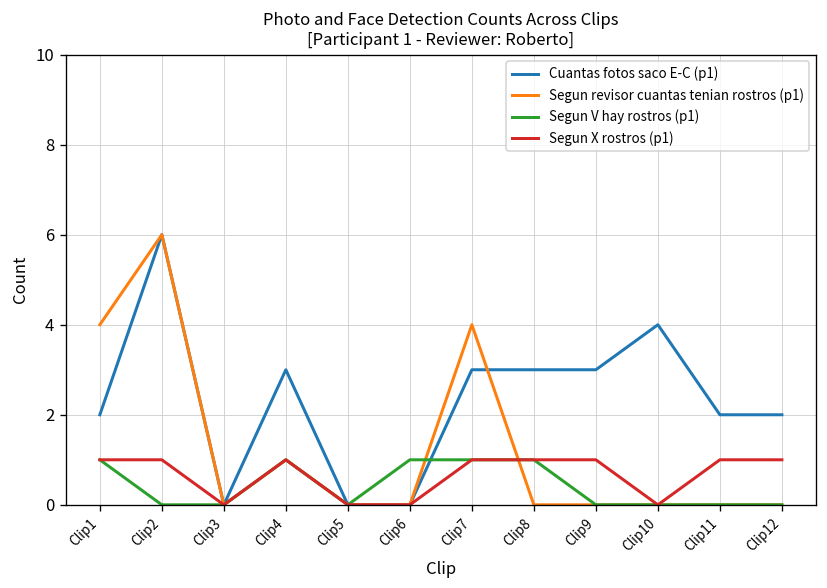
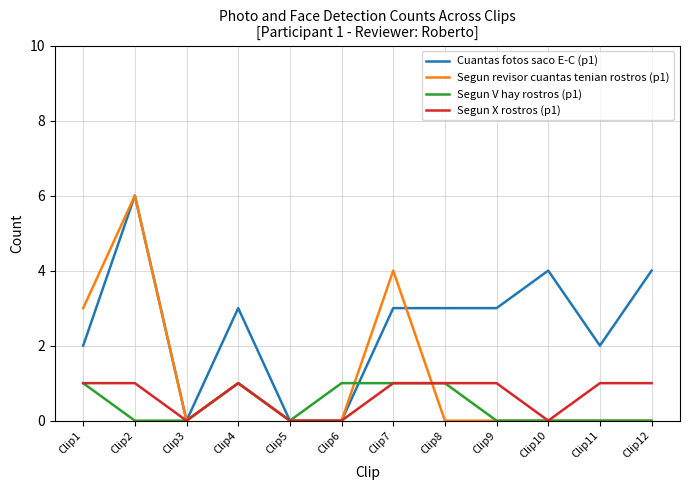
  {
    "Cuantas fotos saco E-C (p1)": {
      "Clip1": 2,
      "Clip4": 3,
      "Clip7": 3,
      "Clip8": 3,
      "Clip9": 3,
      "Clip10": 4,
      "Clip11": 2,
-     "Clip12": 2
+     "Clip12": 4
    },
    "Segun revisor cuantas tenian rostros (p1)": {
-     "Clip1": 4,
+     "Clip1": 3,
      "Clip7": 4,
      "Clip8": 0
    },
    "Segun V hay rostros (p1)": {
      "Clip2": 0,
      "Clip6": 1
    },
    "Segun X rostros (p1)": {
      "Clip2": 1,
      "Clip9": 1,
      "Clip11": 1,
      "Clip12": 1
    }
  }
